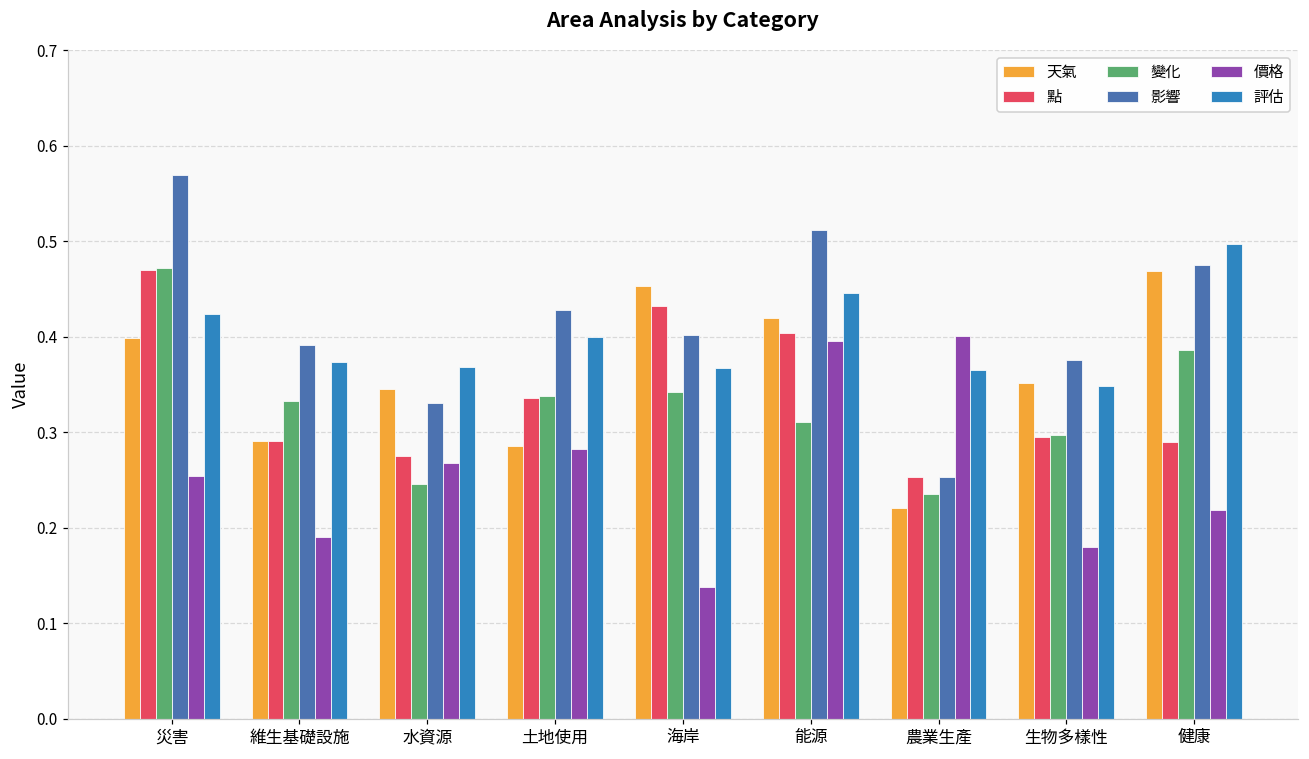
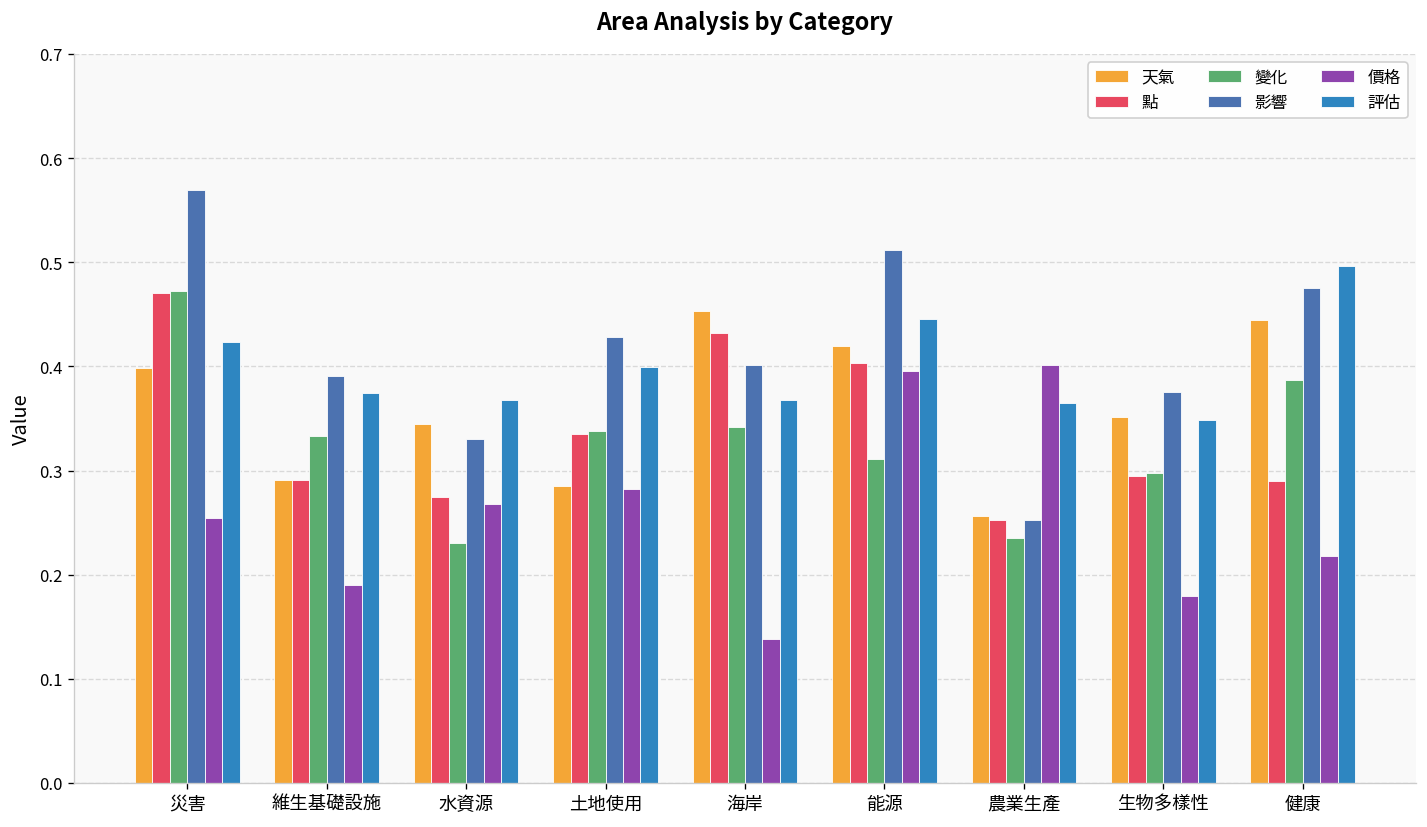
  {
    "天氣": {
      "災害": 0.40,
      "維生基礎設施": 0.29,
      "水資源": 0.35,
      "土地使用": 0.29,
      "海岸": 0.45,
      "能源": 0.42,
-     "農業生產": 0.22,
+     "農業生產": 0.26,
      "生物多樣性": 0.35,
-     "健康": 0.47
+     "健康": 0.44
    },
    "點": {
      "災害": 0.47,
      "維生基礎設施": 0.29,
      "水資源": 0.27,
      "土地使用": 0.34,
      "海岸": 0.43,
      "能源": 0.40,
      "農業生產": 0.25,
      "生物多樣性": 0.30,
      "健康": 0.29
    },
    "變化": {
      "災害": 0.47,
      "維生基礎設施": 0.33,
-     "水資源": 0.25,
+     "水資源": 0.23,
      "土地使用": 0.34,
      "海岸": 0.34,
      "能源": 0.31,
      "農業生產": 0.24,
      "生物多樣性": 0.30,
      "健康": 0.39
    },
    "價格": {
      "災害": 0.25,
      "維生基礎設施": 0.19,
      "水資源": 0.27,
      "土地使用": 0.28,
      "海岸": 0.14,
      "能源": 0.40,
      "農業生產": 0.40,
      "生物多樣性": 0.18,
      "健康": 0.22
    }
  }
